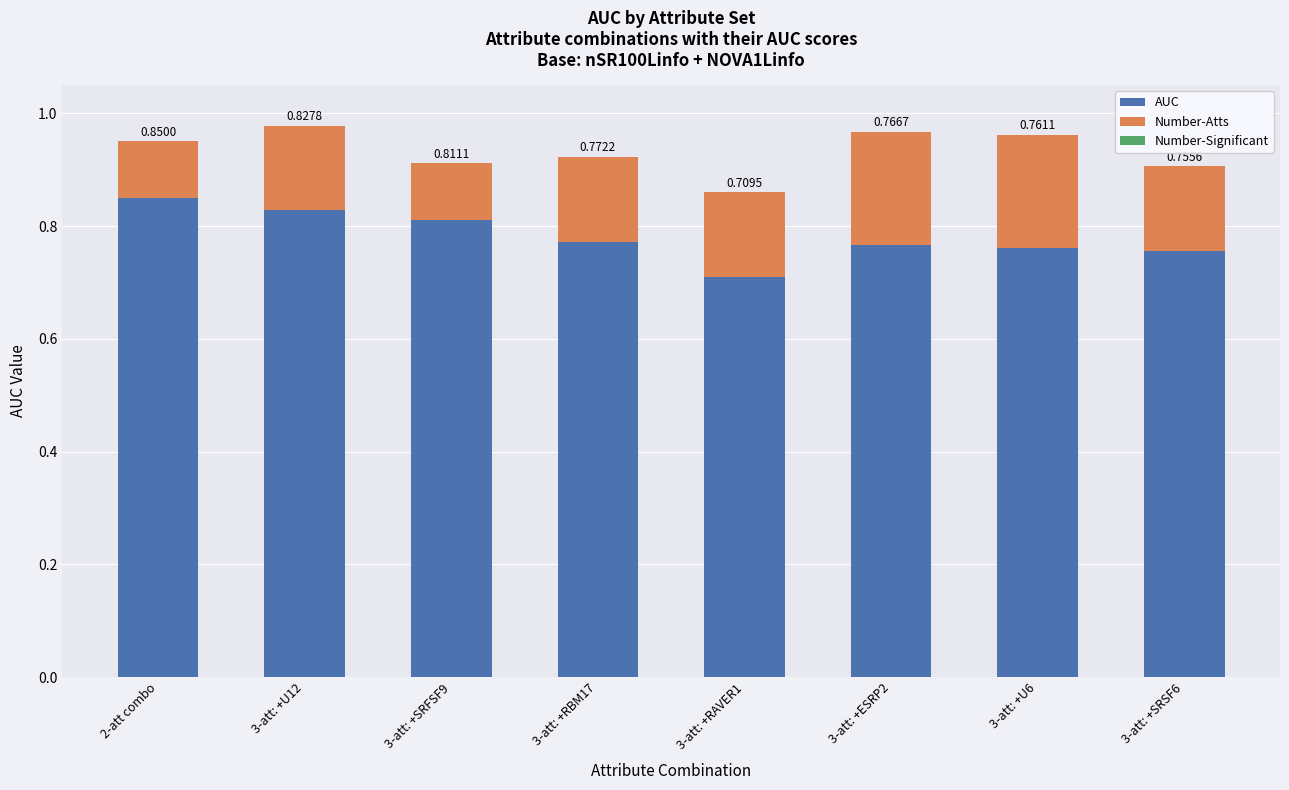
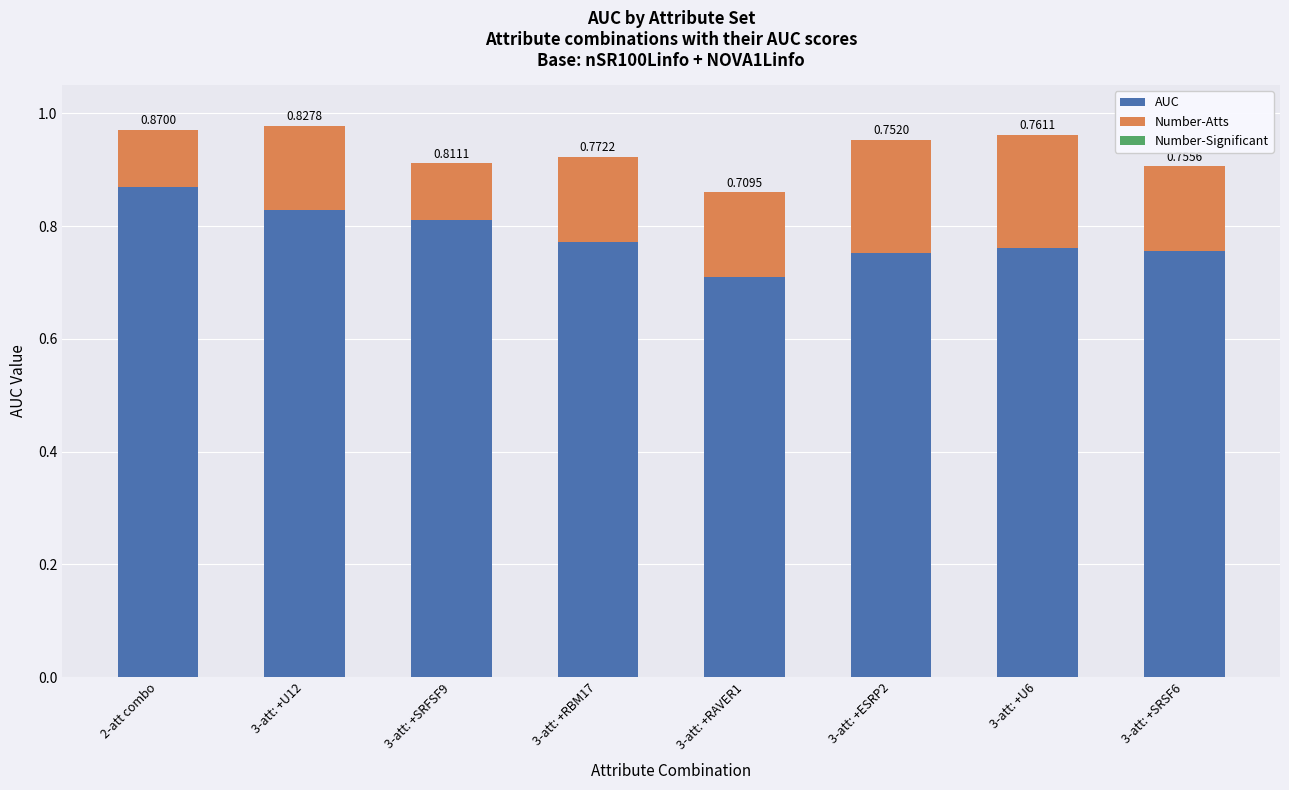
  {
    "AUC": {
-     "2-att combo": 0.8500,
-     "3-att: +ESRP2": 0.7667
+     "2-att combo": 0.8700,
+     "3-att: +ESRP2": 0.7520
    }
  }
